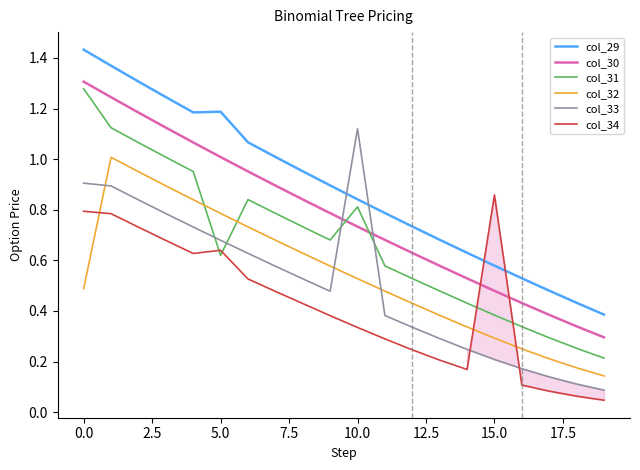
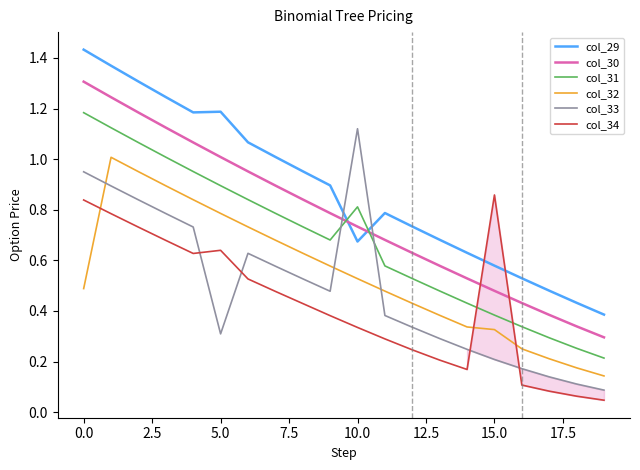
  {
    "col_29": {
      "0.0": 1.43,
      "5.0": 1.19,
-     "10.0": 0.84,
+     "10.0": 0.67,
      "15.0": 0.58
    },
    "col_31": {
-     "0.0": 1.28,
-     "5.0": 0.62,
+     "0.0": 1.18,
+     "5.0": 0.90,
      "10.0": 0.81,
      "15.0": 0.38
    },
    "col_32": {
      "0.0": 0.49,
      "5.0": 0.79,
      "10.0": 0.53,
-     "15.0": 0.29
+     "15.0": 0.33
    },
    "col_33": {
-     "0.0": 0.91,
-     "5.0": 0.68,
+     "0.0": 0.95,
+     "5.0": 0.31,
      "10.0": 1.12,
      "15.0": 0.21
    },
    "col_34": {
-     "0.0": 0.79,
+     "0.0": 0.84,
      "5.0": 0.64,
      "10.0": 0.33
    }
  }
